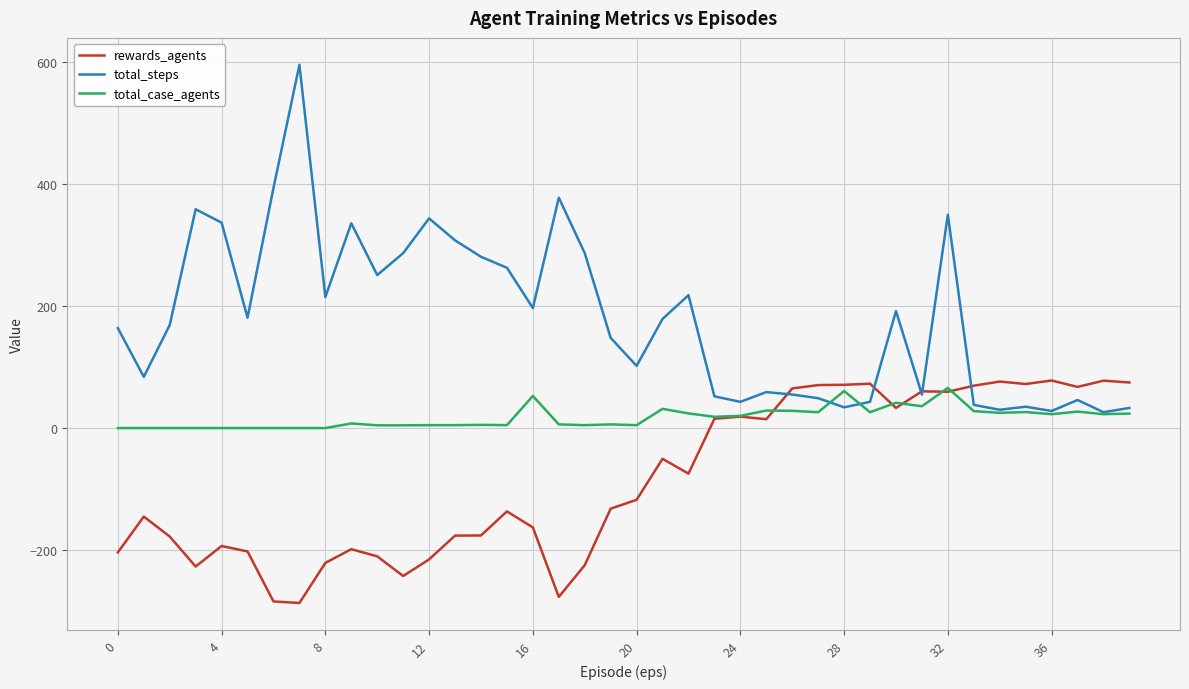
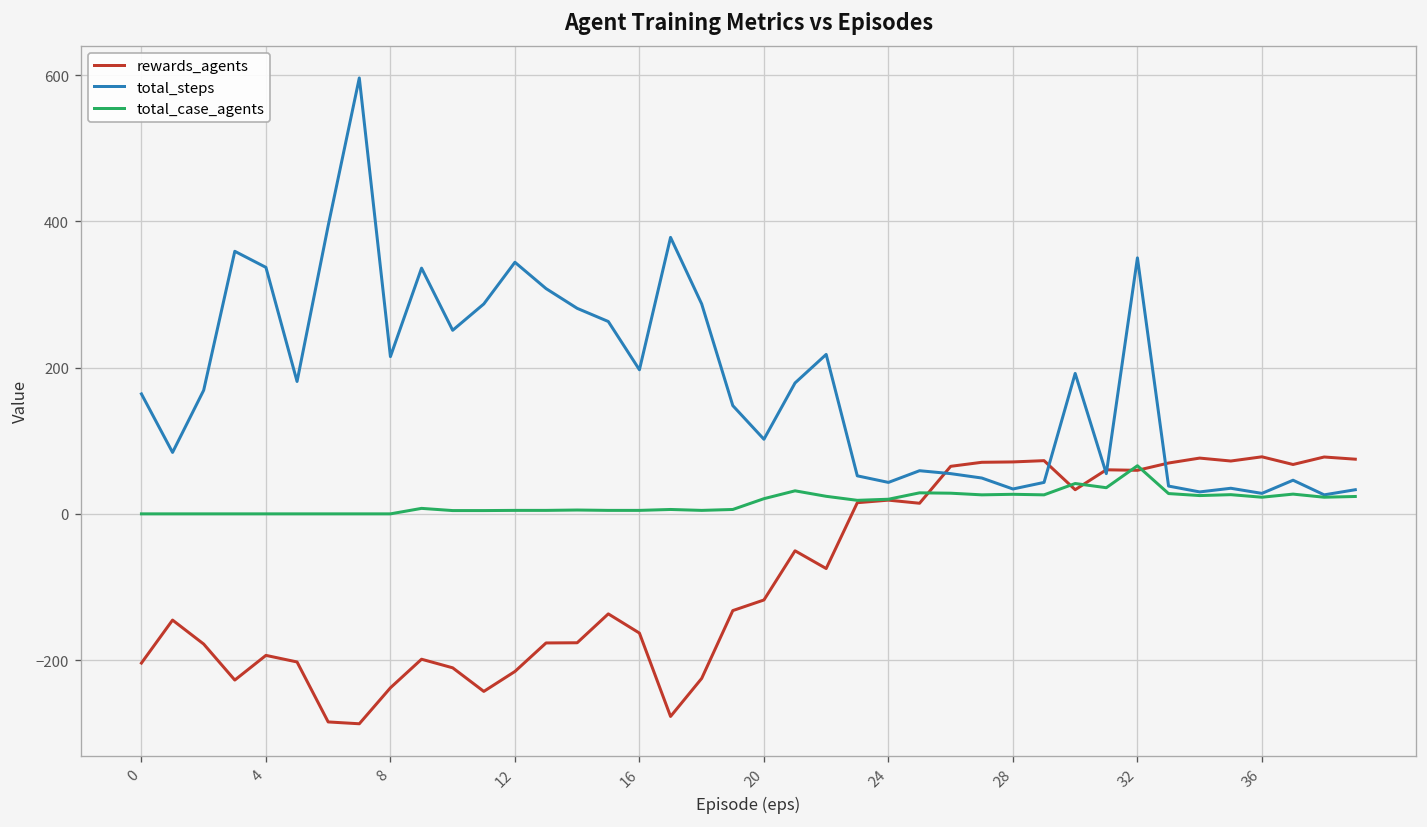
  {
    "rewards_agents": {
      "0": -200,
      "4": -190,
-     "8": -220,
+     "8": -240,
      "12": -220,
      "16": -160,
      "20": -120,
      "28": 70,
      "32": 60,
      "36": 80
    },
    "total_steps": {
      "0": 160,
      "4": 340,
      "8": 220,
      "12": 340,
      "16": 200,
      "20": 100,
      "24": 40,
      "28": 30,
      "32": 350,
      "36": 30
    },
    "total_case_agents": {
      "0": 0,
      "4": 0,
      "8": 0,
      "12": 0,
-     "16": 50,
-     "20": 0,
-     "28": 60,
+     "16": 0,
+     "20": 20,
+     "28": 30,
      "32": 70,
      "36": 20
    }
  }
